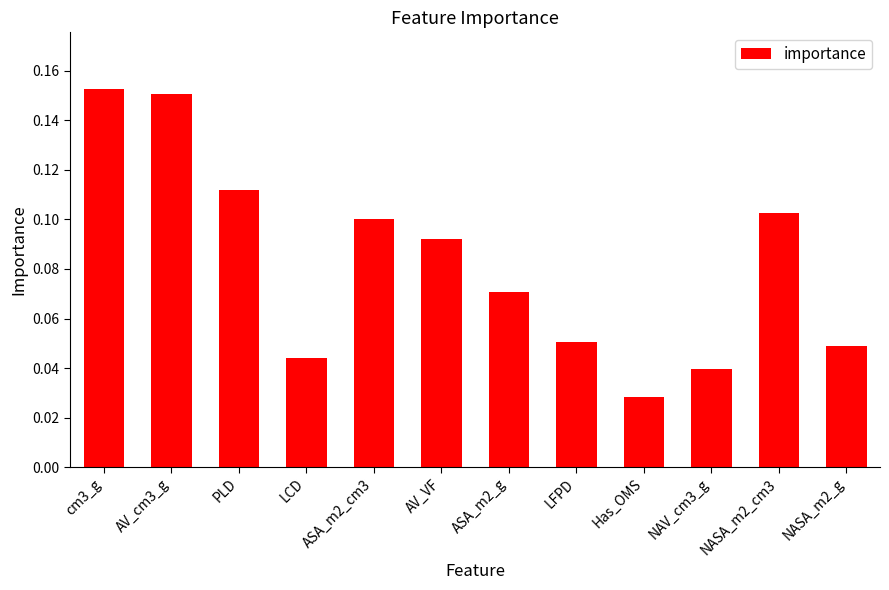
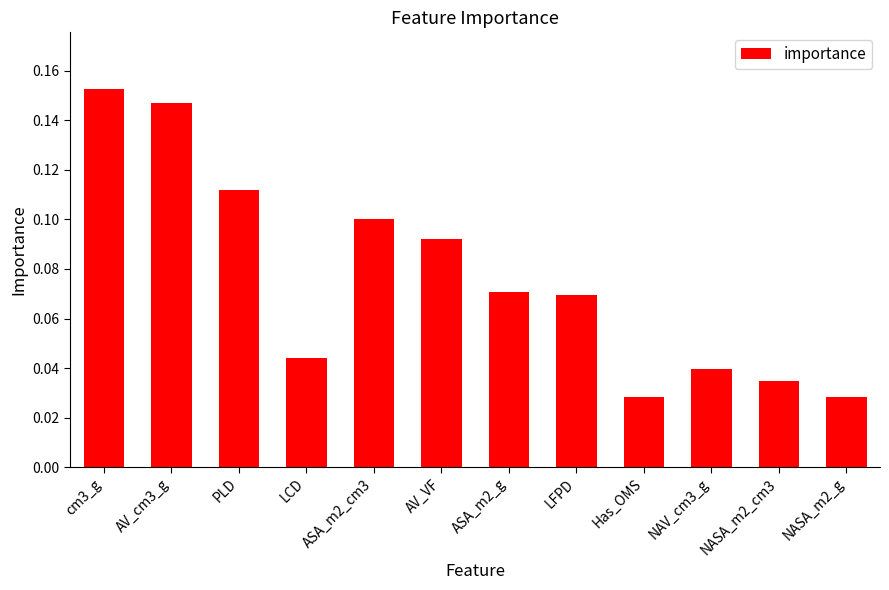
  {
    "cm3_g": 0.153,
-   "AV_cm3_g": 0.151,
+   "AV_cm3_g": 0.147,
    "PLD": 0.112,
    "LCD": 0.044,
    "ASA_m2_cm3": 0.100,
    "AV_VF": 0.092,
    "ASA_m2_g": 0.071,
-   "LFPD": 0.051,
+   "LFPD": 0.069,
    "Has_OMS": 0.028,
    "NAV_cm3_g": 0.040,
-   "NASA_m2_cm3": 0.103,
-   "NASA_m2_g": 0.049
+   "NASA_m2_cm3": 0.035,
+   "NASA_m2_g": 0.028
  }
